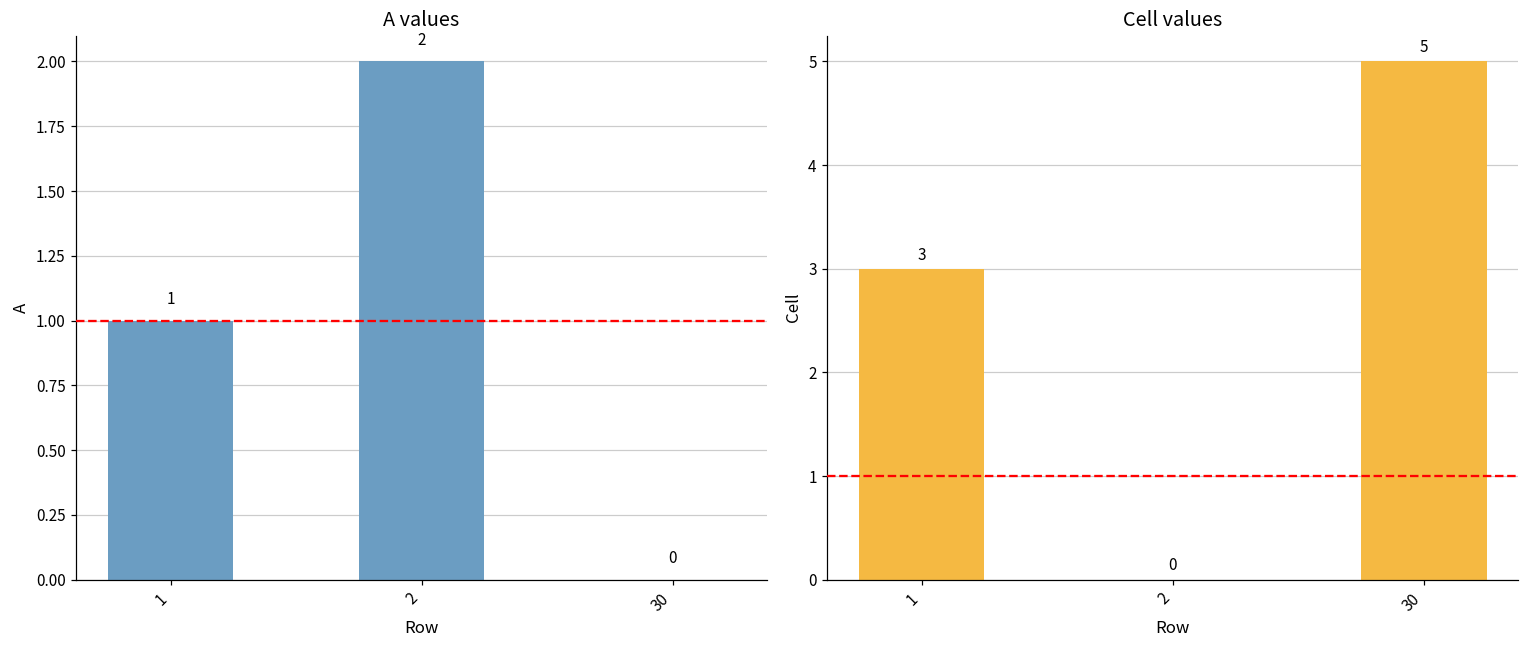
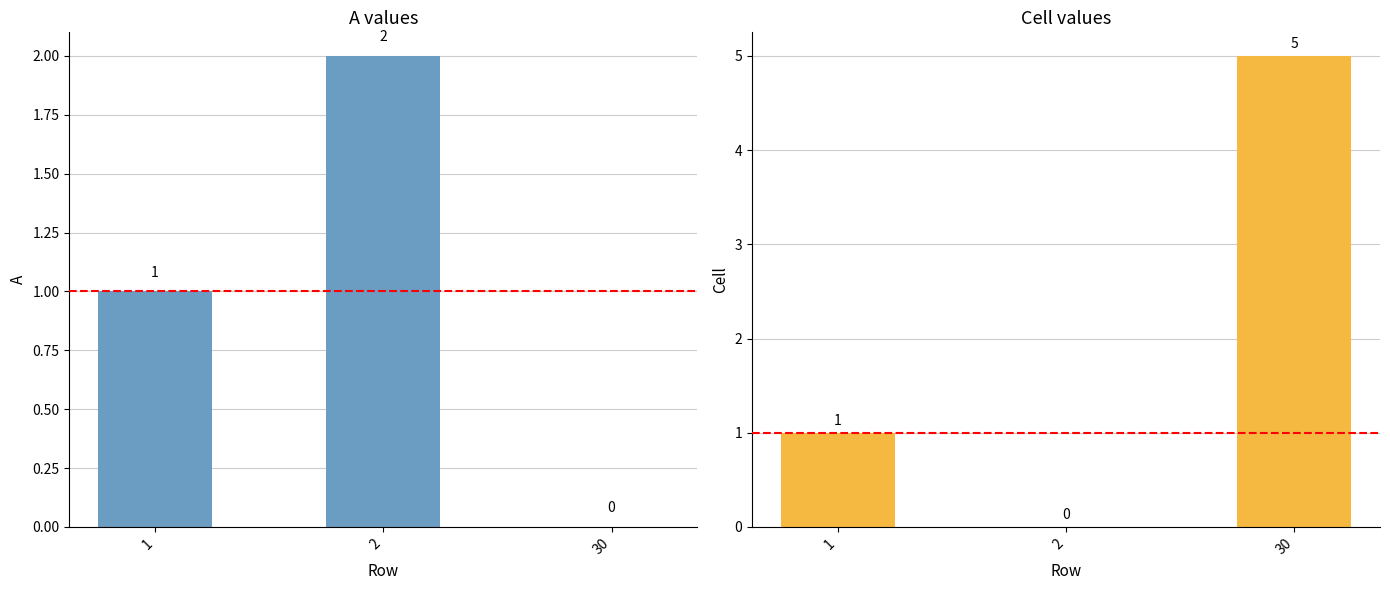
  {
    "A values": {
      "1": 1,
      "2": 2,
      "30": 0
    },
    "Cell values": {
-     "1": 3,
+     "1": 1,
      "2": 0,
      "30": 5
    }
  }
